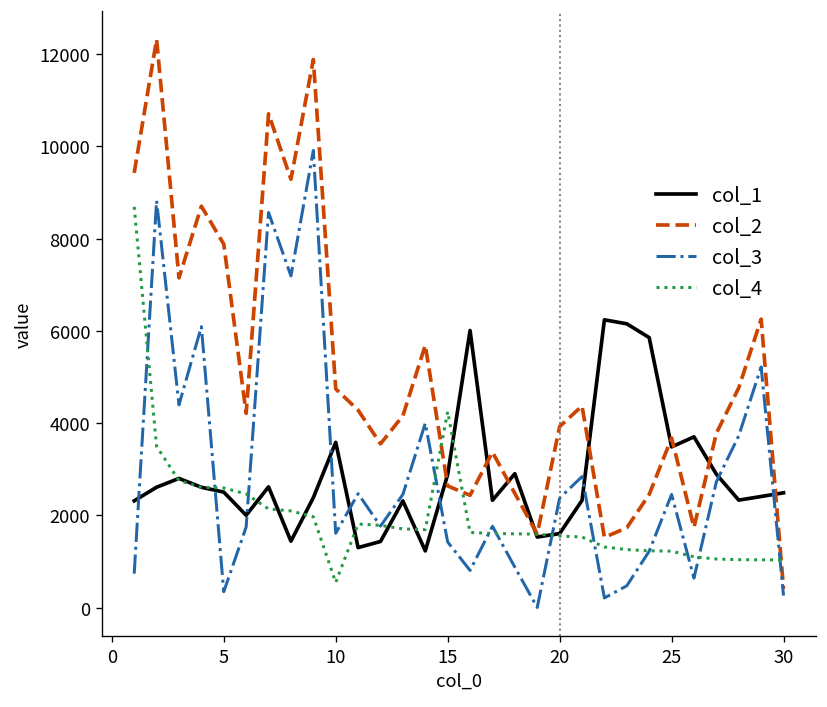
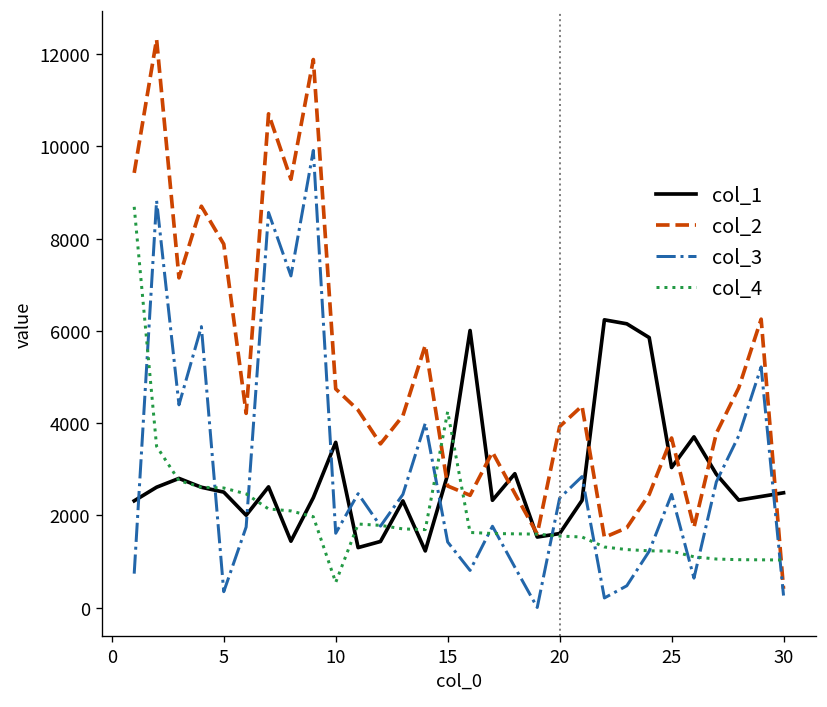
  {
    "col_1": {
      "5": 2500,
      "10": 3600,
      "15": 2900,
-     "25": 3500,
+     "25": 3000,
      "30": 2500
    },
    "col_2": {
      "5": 7900,
      "10": 4700,
      "15": 2600,
      "20": 3900,
      "25": 3700,
      "30": 400
    },
    "col_3": {
      "5": 300,
      "10": 1600,
      "15": 1400,
      "20": 2400,
      "25": 2500,
      "30": 300
    },
    "col_4": {
      "5": 2600,
      "10": 500,
      "15": 4200,
      "25": 1200,
      "30": 1000
    }
  }
